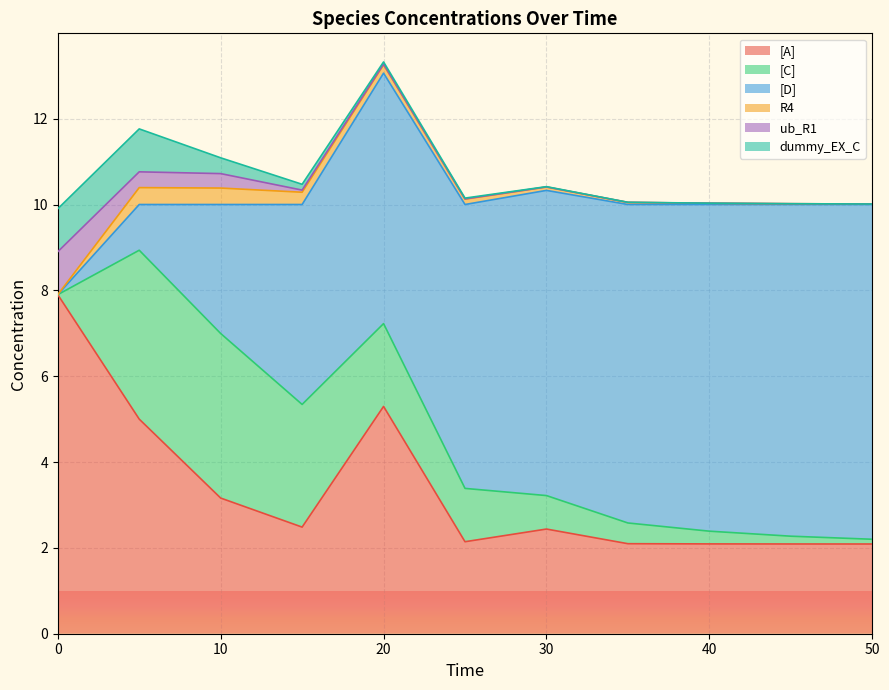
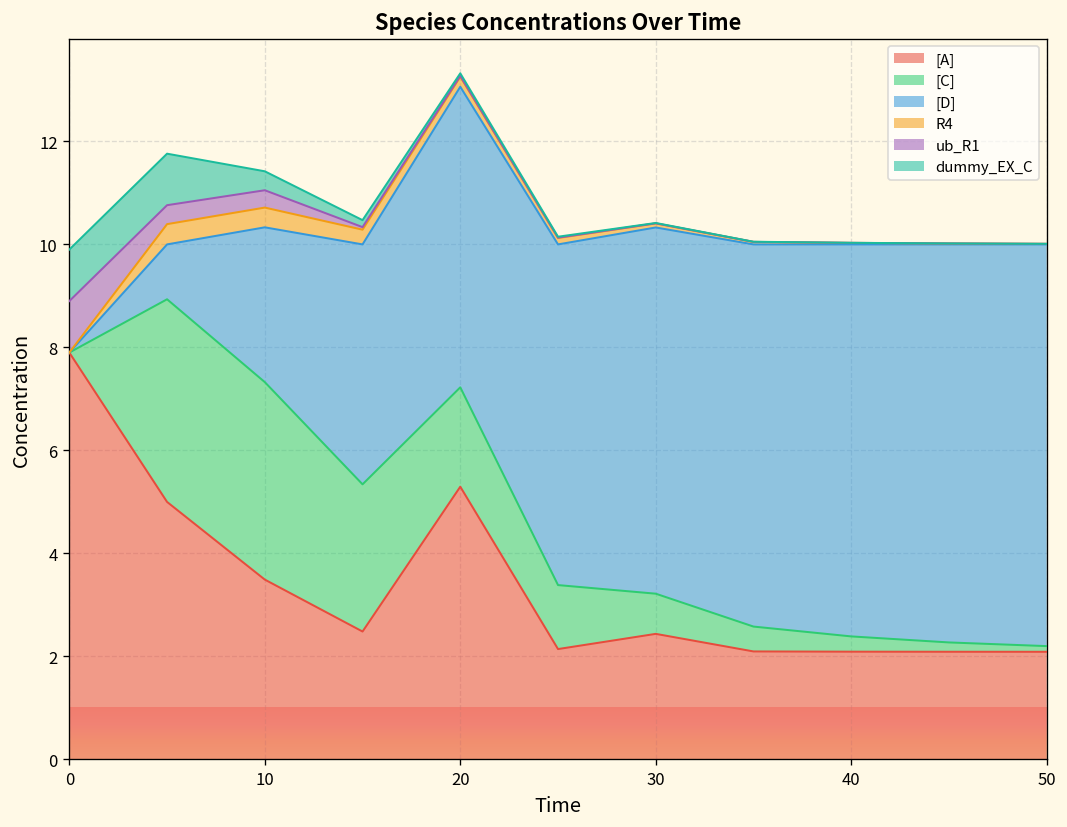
  {
    "[A]": {
-     "10": 3.2,
+     "10": 3.5,
      "20": 5.3,
      "30": 2.4,
      "40": 2.1,
      "50": 2.1
    },
    "[D]": {
      "10": 3.0,
      "20": 5.8,
      "30": 7.1
    },
    "R4": {
      "10": 0.4
    },
    "ub_R1": {
      "0": 1.0,
      "10": 0.3
    }
  }
